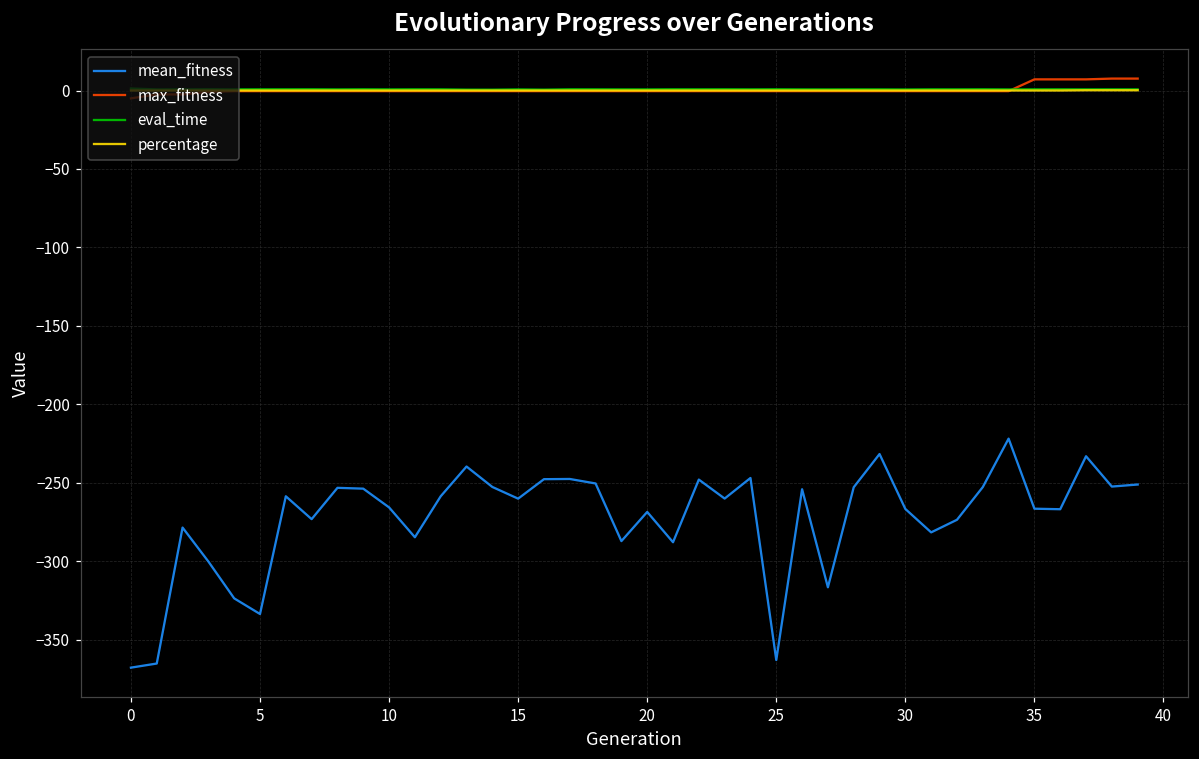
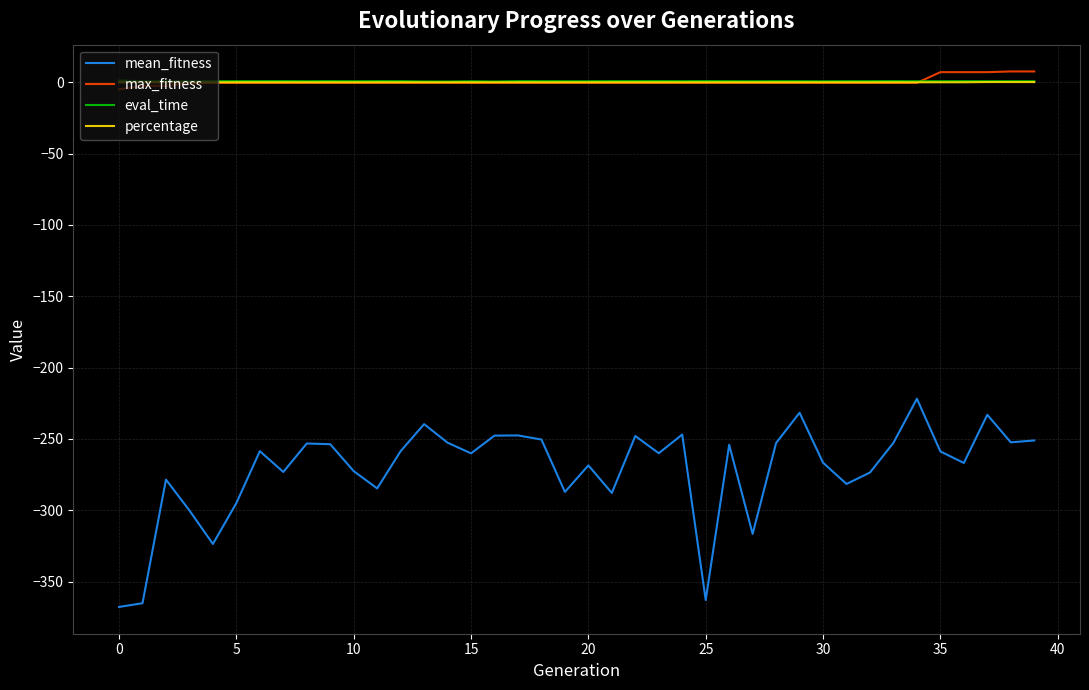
  {
    "mean_fitness": {
      "0": -368,
-     "5": -334,
-     "10": -266,
+     "5": -295,
+     "10": -273,
      "15": -260,
      "20": -269,
      "25": -363,
      "30": -267,
-     "35": -266
+     "35": -259
    },
    "max_fitness": {
      "35": 7
    }
  }
